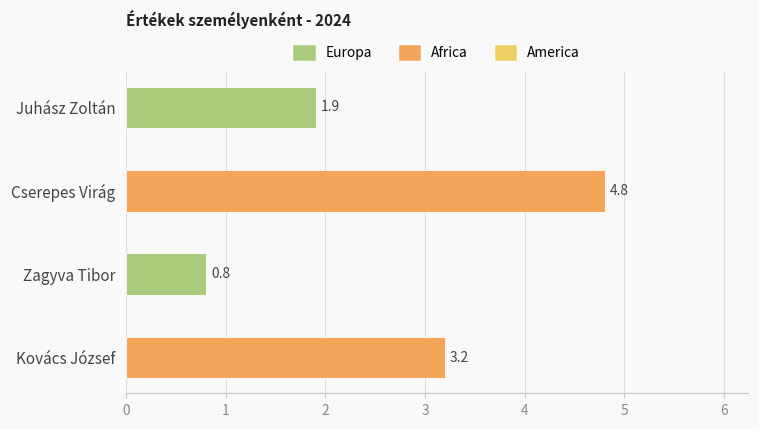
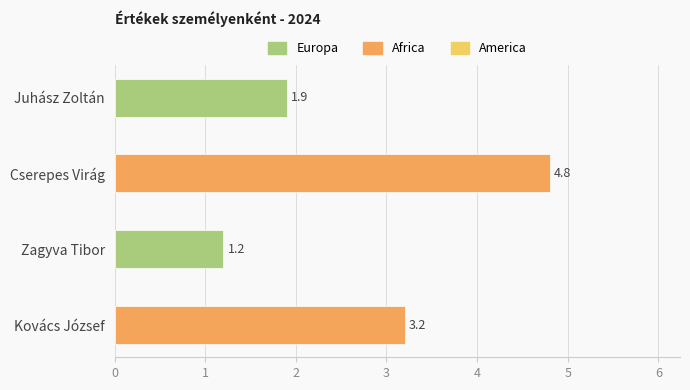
  {
    "Juhász Zoltán": 1.9,
    "Cserepes Virág": 4.8,
-   "Zagyva Tibor": 0.8,
+   "Zagyva Tibor": 1.2,
    "Kovács József": 3.2
  }
